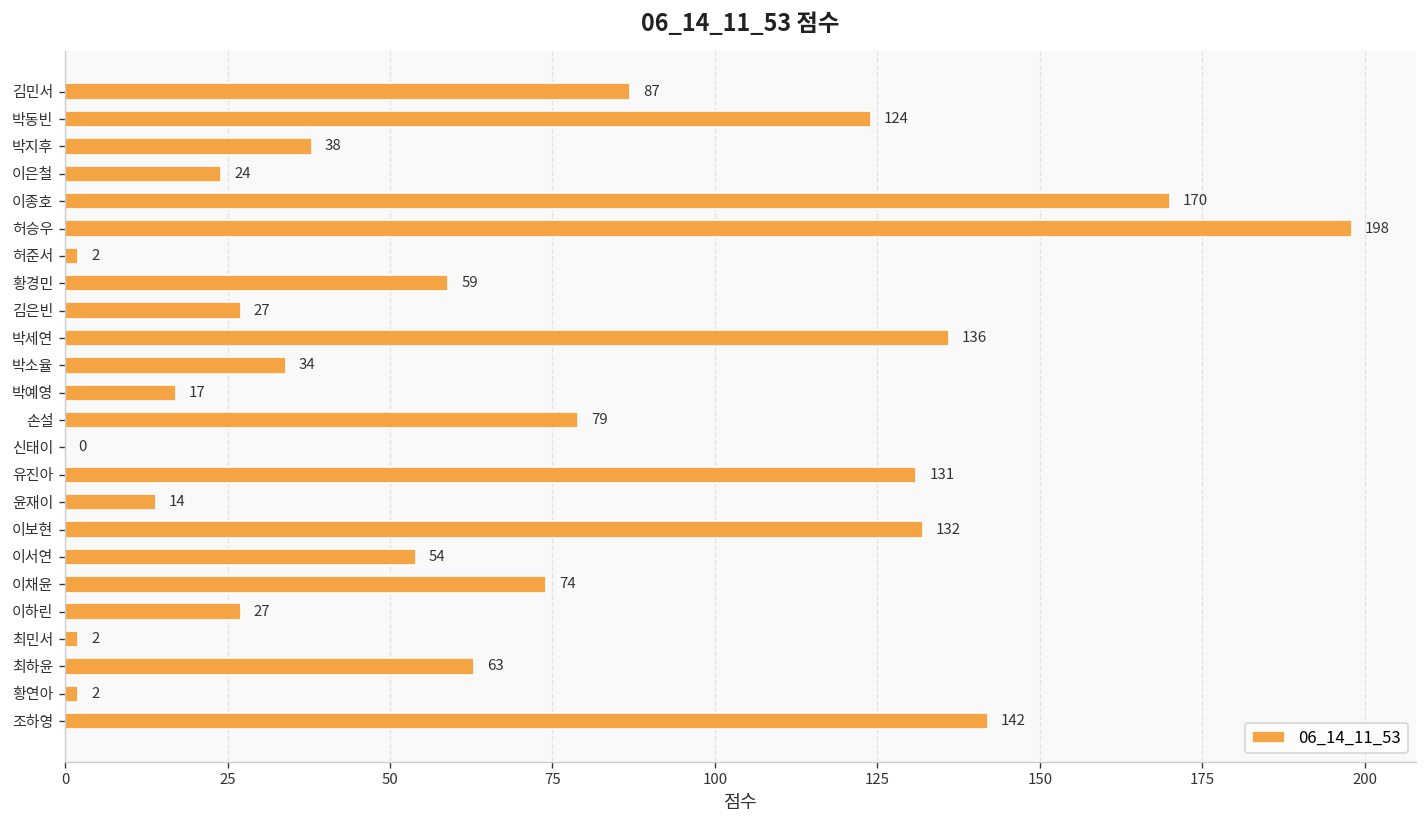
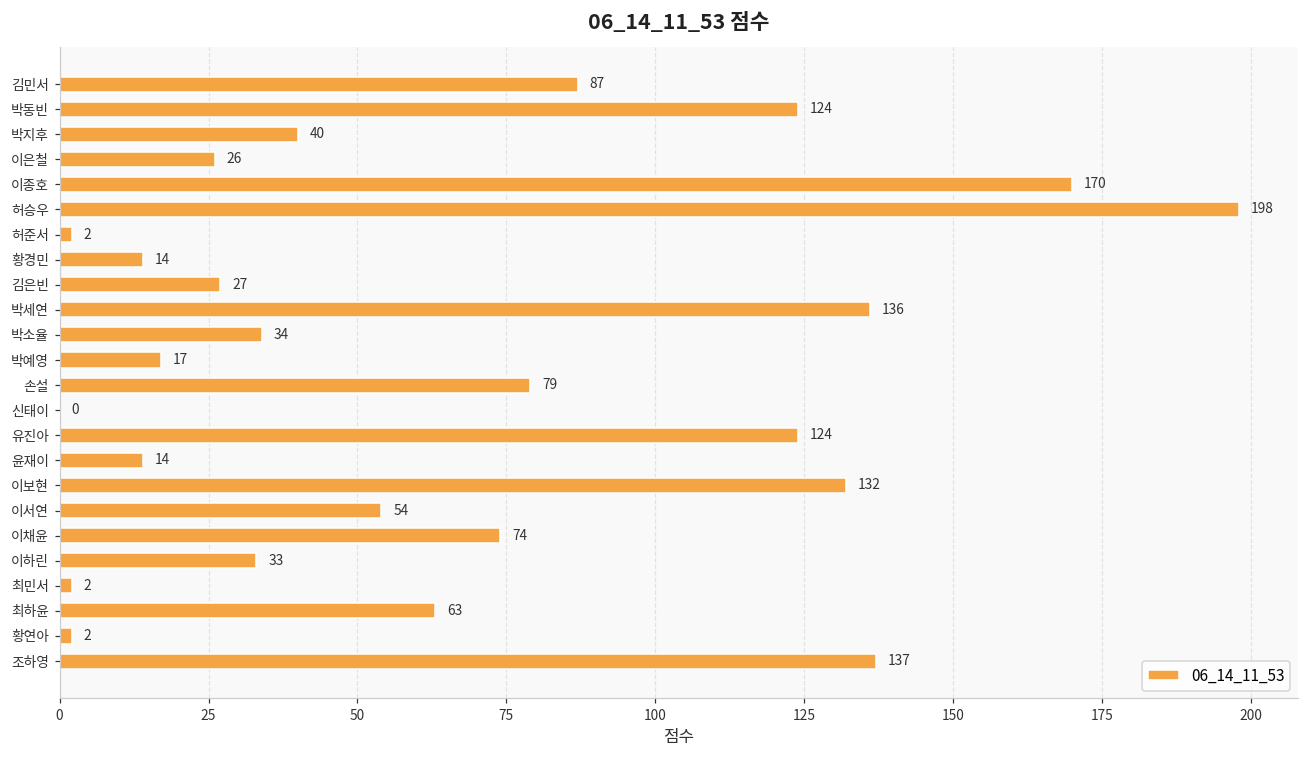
  {
    "김민서": 87,
    "박동빈": 124,
-   "박지후": 38,
-   "이은철": 24,
+   "박지후": 40,
+   "이은철": 26,
    "이종호": 170,
    "허승우": 198,
    "허준서": 2,
-   "황경민": 59,
+   "황경민": 14,
    "김은빈": 27,
    "박세연": 136,
    "박소율": 34,
    "박예영": 17,
    "손설": 79,
    "신태이": 0,
-   "유진아": 131,
+   "유진아": 124,
    "윤재이": 14,
    "이보현": 132,
    "이서연": 54,
    "이채윤": 74,
-   "이하린": 27,
+   "이하린": 33,
    "최민서": 2,
    "최하윤": 63,
    "황연아": 2,
-   "조하영": 142
+   "조하영": 137
  }
